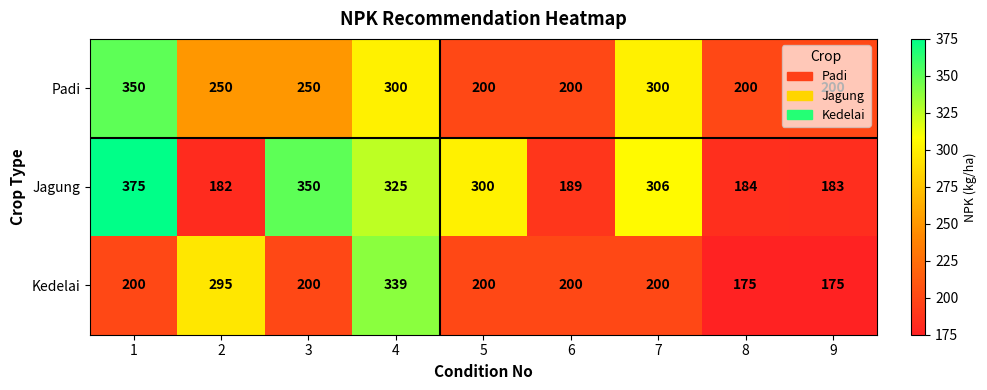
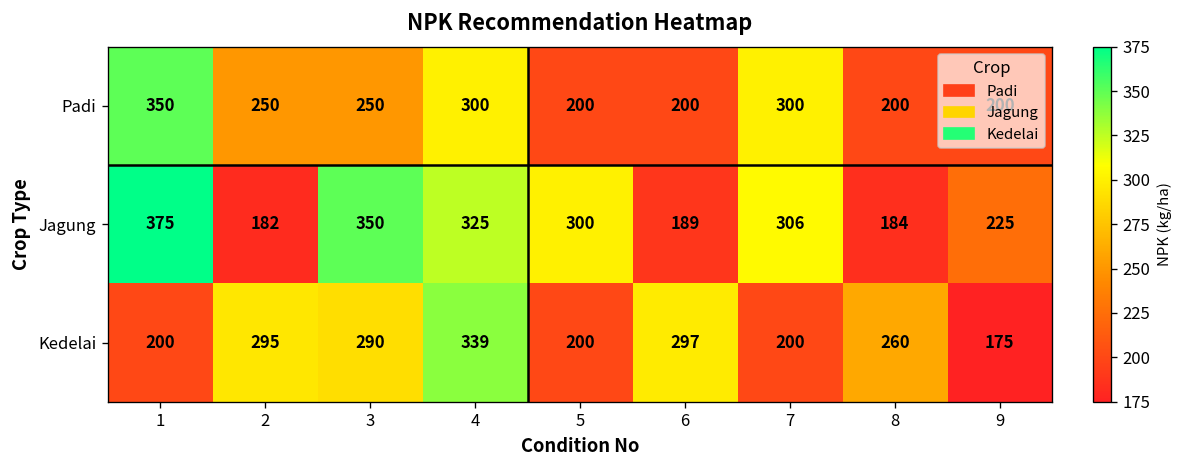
  {
    "Padi": {
      "1": 350,
      "2": 250,
      "3": 250,
      "4": 300,
      "5": 200,
      "6": 200,
      "7": 300,
      "8": 200
    },
    "Jagung": {
      "1": 375,
      "2": 182,
      "3": 350,
      "4": 325,
      "5": 300,
      "6": 189,
      "7": 306,
      "8": 184,
-     "9": 183
+     "9": 225
    },
    "Kedelai": {
      "1": 200,
      "2": 295,
-     "3": 200,
+     "3": 290,
      "4": 339,
      "5": 200,
-     "6": 200,
+     "6": 297,
      "7": 200,
-     "8": 175,
+     "8": 260,
      "9": 175
    }
  }
